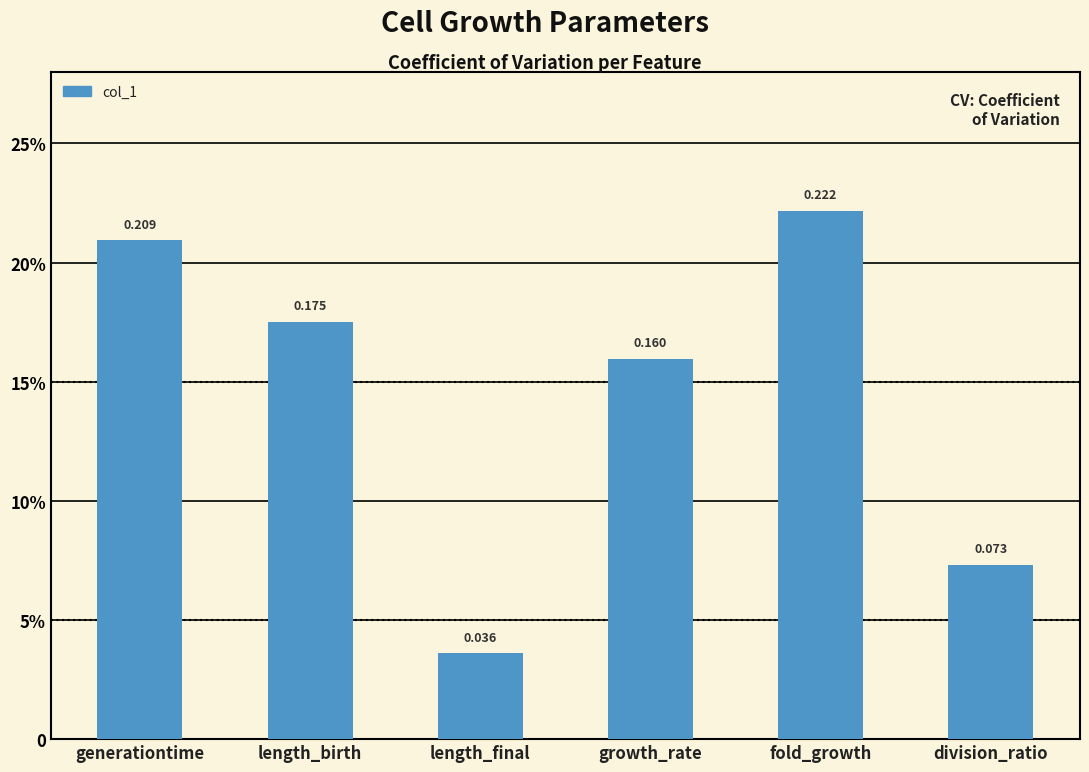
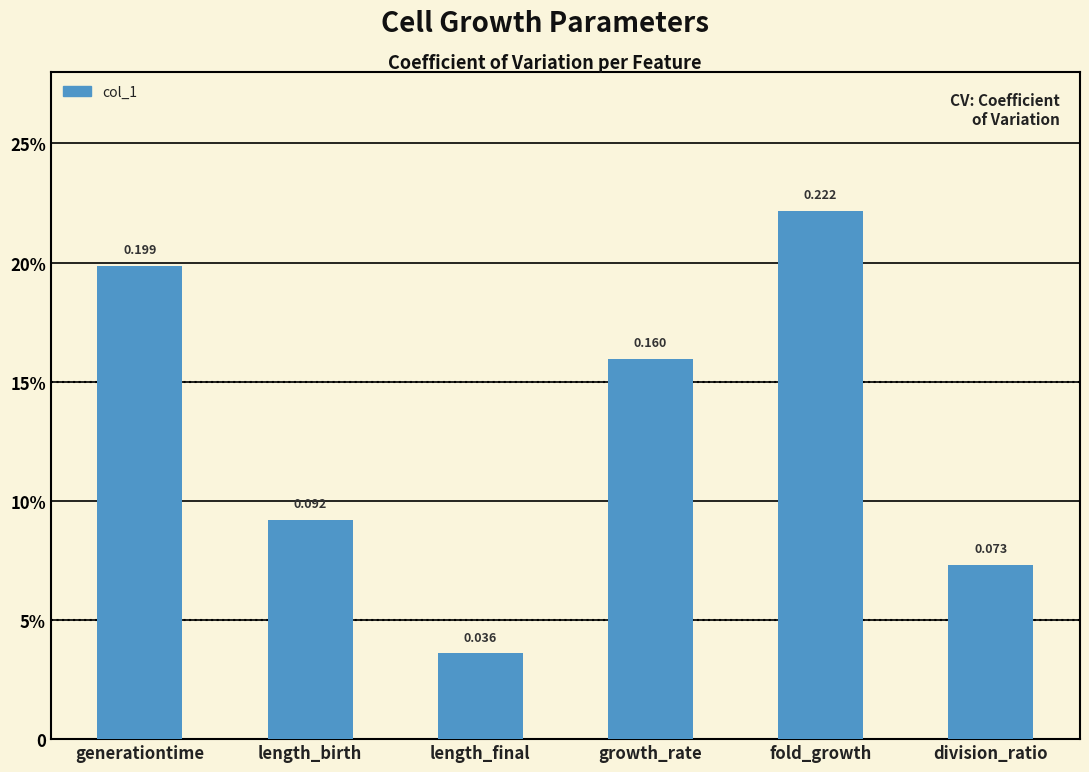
  {
-   "generationtime": 0.209,
-   "length_birth": 0.175,
+   "generationtime": 0.199,
+   "length_birth": 0.092,
    "length_final": 0.036,
    "growth_rate": 0.160,
    "fold_growth": 0.222,
    "division_ratio": 0.073
  }
